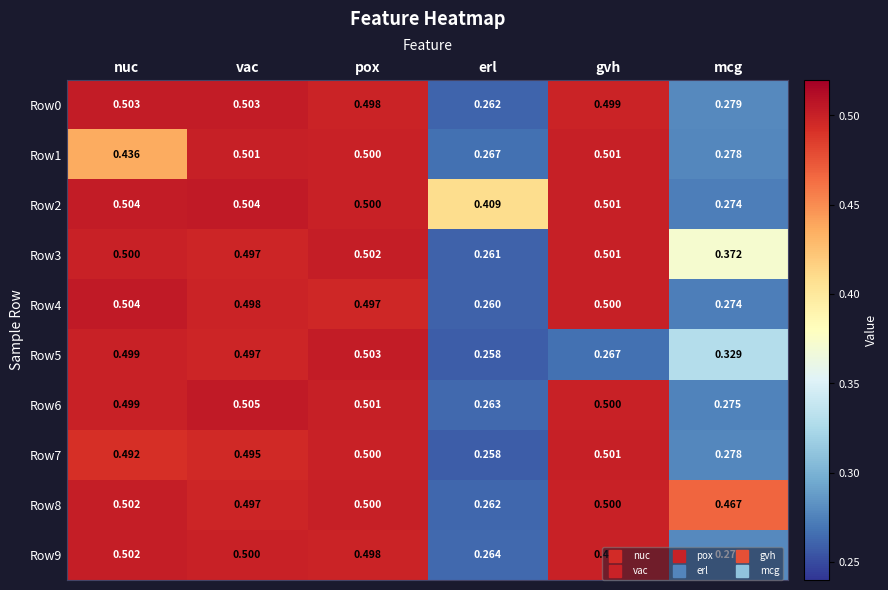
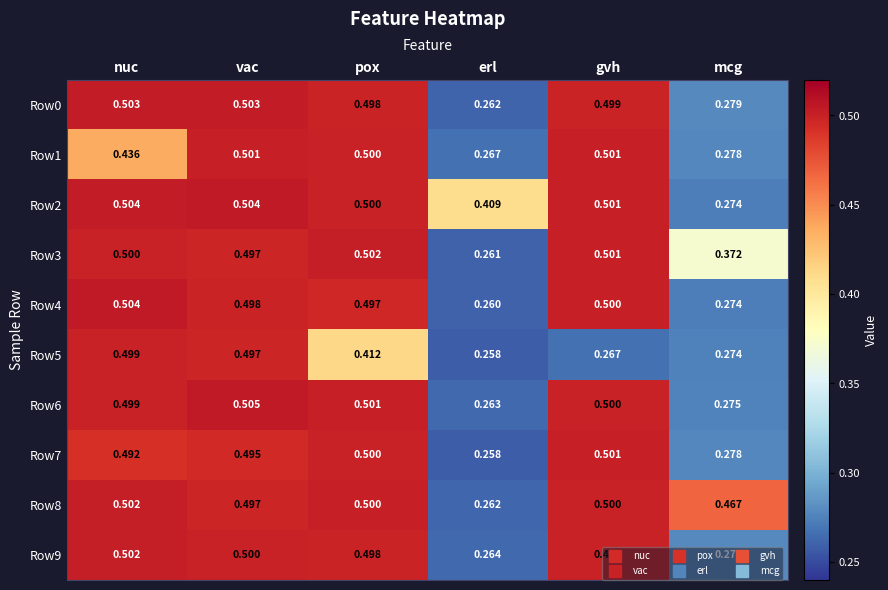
  {
    "Row0": {
      "nuc": 0.503,
      "vac": 0.503,
      "pox": 0.498,
      "erl": 0.262,
      "gvh": 0.499,
      "mcg": 0.279
    },
    "Row1": {
      "nuc": 0.436,
      "vac": 0.501,
      "pox": 0.500,
      "erl": 0.267,
      "gvh": 0.501,
      "mcg": 0.278
    },
    "Row2": {
      "nuc": 0.504,
      "vac": 0.504,
      "pox": 0.500,
      "erl": 0.409,
      "gvh": 0.501,
      "mcg": 0.274
    },
    "Row3": {
      "nuc": 0.500,
      "vac": 0.497,
      "pox": 0.502,
      "erl": 0.261,
      "gvh": 0.501,
      "mcg": 0.372
    },
    "Row4": {
      "nuc": 0.504,
      "vac": 0.498,
      "pox": 0.497,
      "erl": 0.260,
      "gvh": 0.500,
      "mcg": 0.274
    },
    "Row5": {
      "nuc": 0.499,
      "vac": 0.497,
-     "pox": 0.503,
+     "pox": 0.412,
      "erl": 0.258,
      "gvh": 0.267,
-     "mcg": 0.329
+     "mcg": 0.274
    },
    "Row6": {
      "nuc": 0.499,
      "vac": 0.505,
      "pox": 0.501,
      "erl": 0.263,
      "gvh": 0.500,
      "mcg": 0.275
    },
    "Row7": {
      "nuc": 0.492,
      "vac": 0.495,
      "pox": 0.500,
      "erl": 0.258,
      "gvh": 0.501,
      "mcg": 0.278
    },
    "Row8": {
      "nuc": 0.502,
      "vac": 0.497,
      "pox": 0.500,
      "erl": 0.262,
      "gvh": 0.500,
      "mcg": 0.467
    },
    "Row9": {
      "nuc": 0.502,
      "vac": 0.500,
      "pox": 0.498,
      "erl": 0.264
    }
  }
